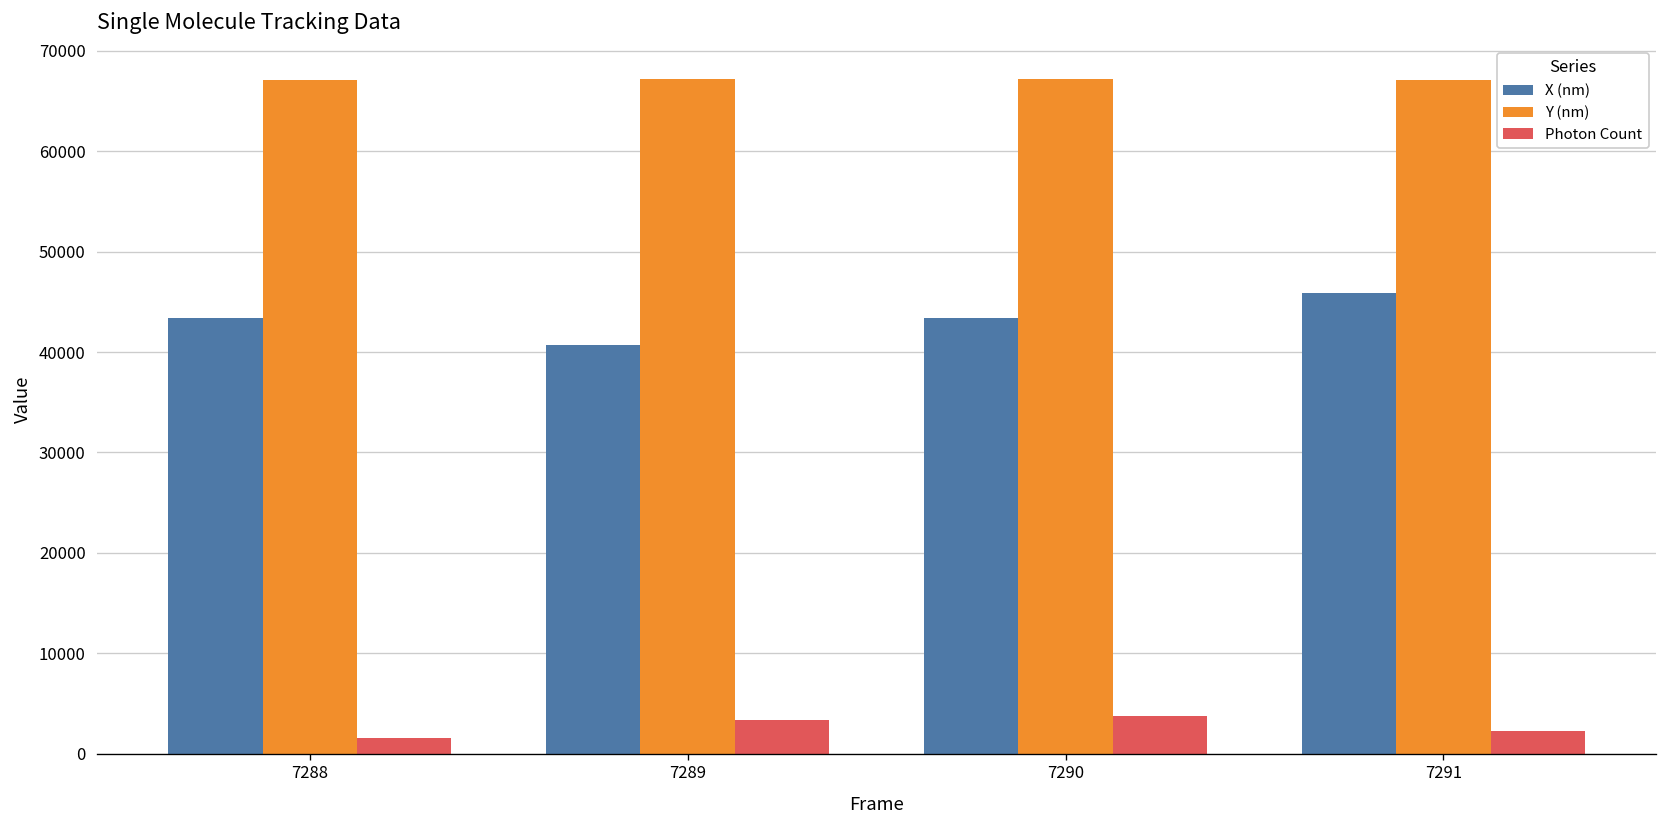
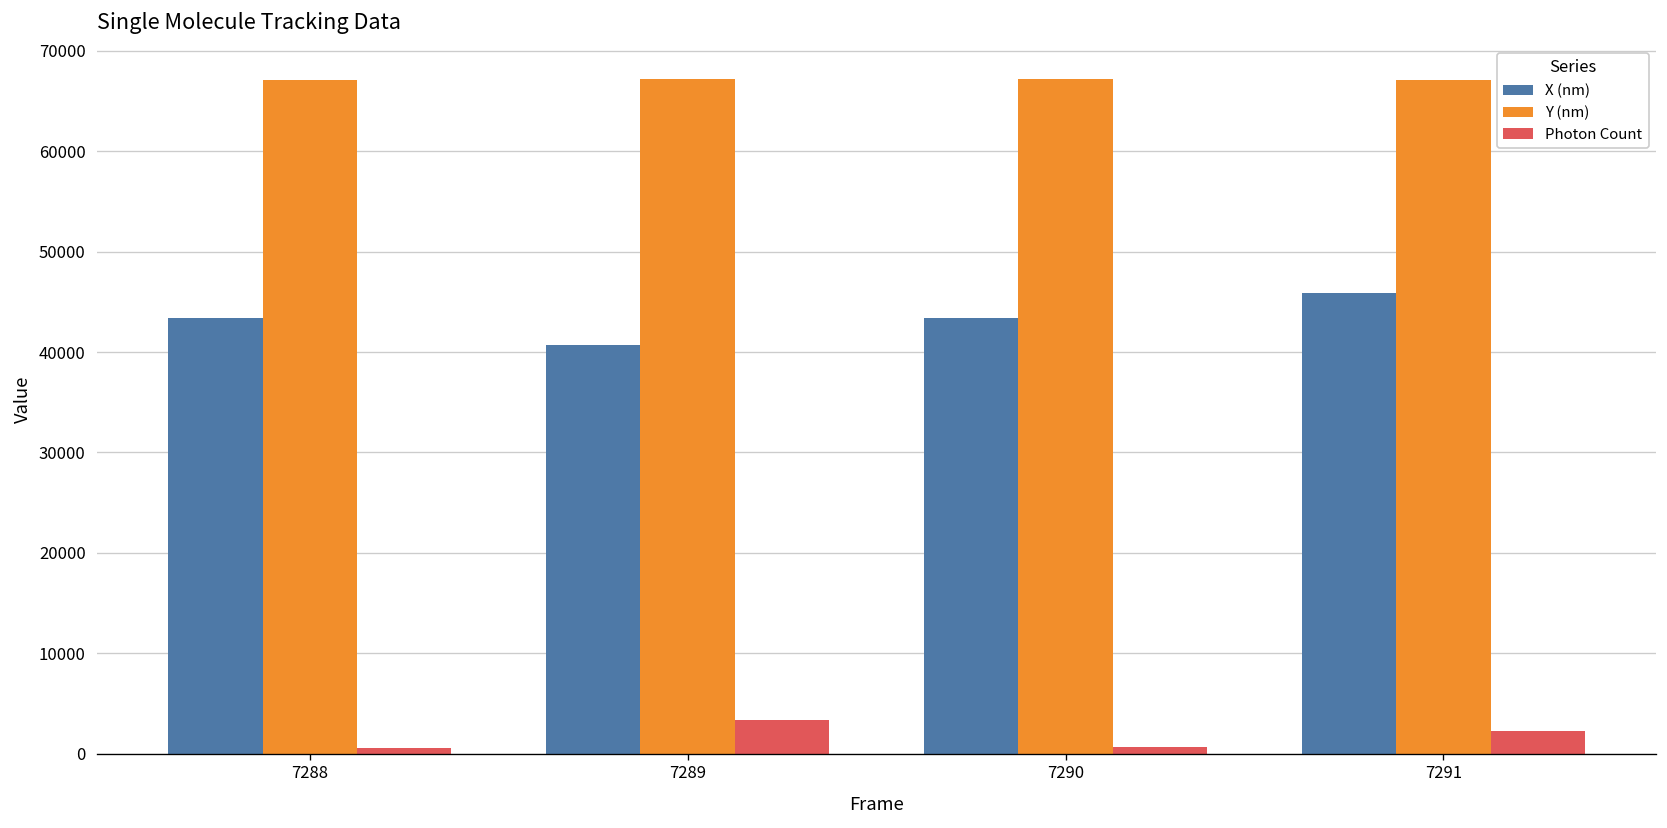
  {
    "X (nm)": {
      "7288": 43000,
      "7289": 41000,
      "7290": 43000,
      "7291": 46000
    },
    "Y (nm)": {
      "7288": 67000,
      "7289": 67000,
      "7290": 67000,
      "7291": 67000
    },
    "Photon Count": {
-     "7288": 2000,
+     "7288": 1000,
      "7289": 3000,
-     "7290": 4000,
+     "7290": 1000,
      "7291": 2000
    }
  }
